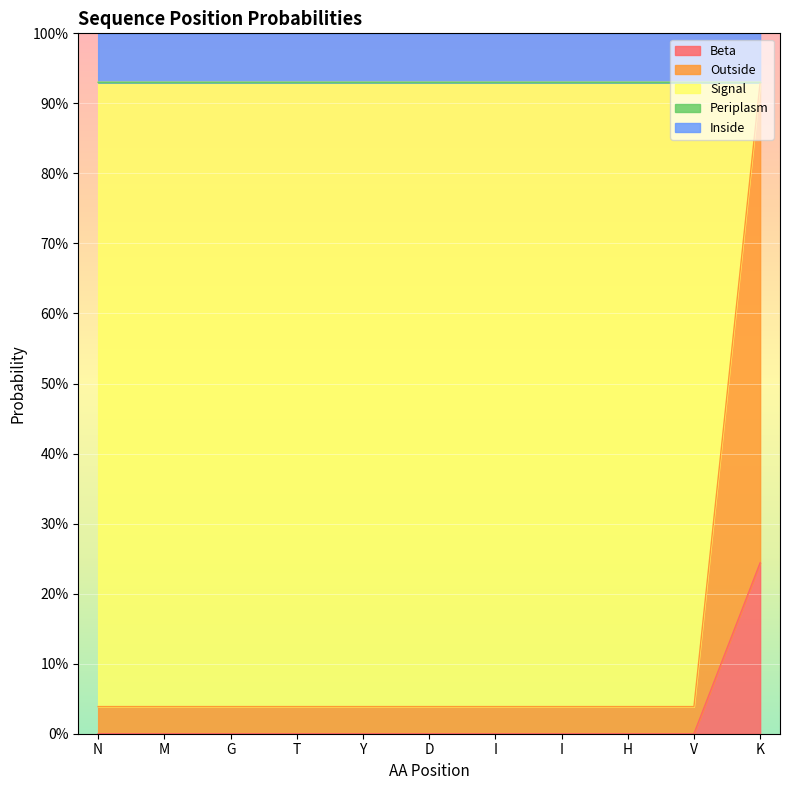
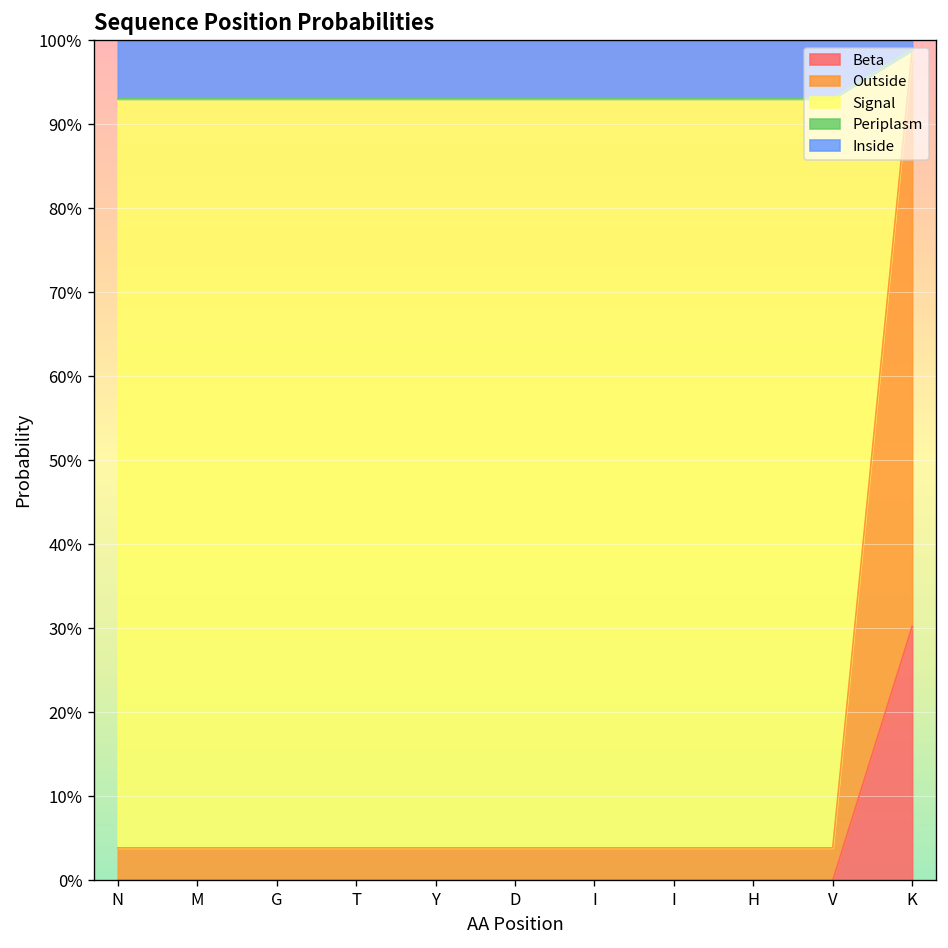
  {
    "Beta": {
      "N": "0%",
      "M": "0%",
      "G": "0%",
      "T": "0%",
      "Y": "0%",
      "D": "0%",
      "H": "0%",
      "V": "0%",
-     "K": "24%"
+     "K": "30%"
    },
    "Outside": {
      "N": "4%",
      "M": "4%",
      "G": "4%",
      "T": "4%",
      "Y": "4%",
      "D": "4%",
      "H": "4%",
      "V": "4%"
    },
    "Inside": {
      "N": "7%",
      "M": "7%",
      "G": "7%",
      "T": "7%",
      "Y": "7%",
      "D": "7%",
      "H": "7%",
      "V": "7%"
    }
  }
